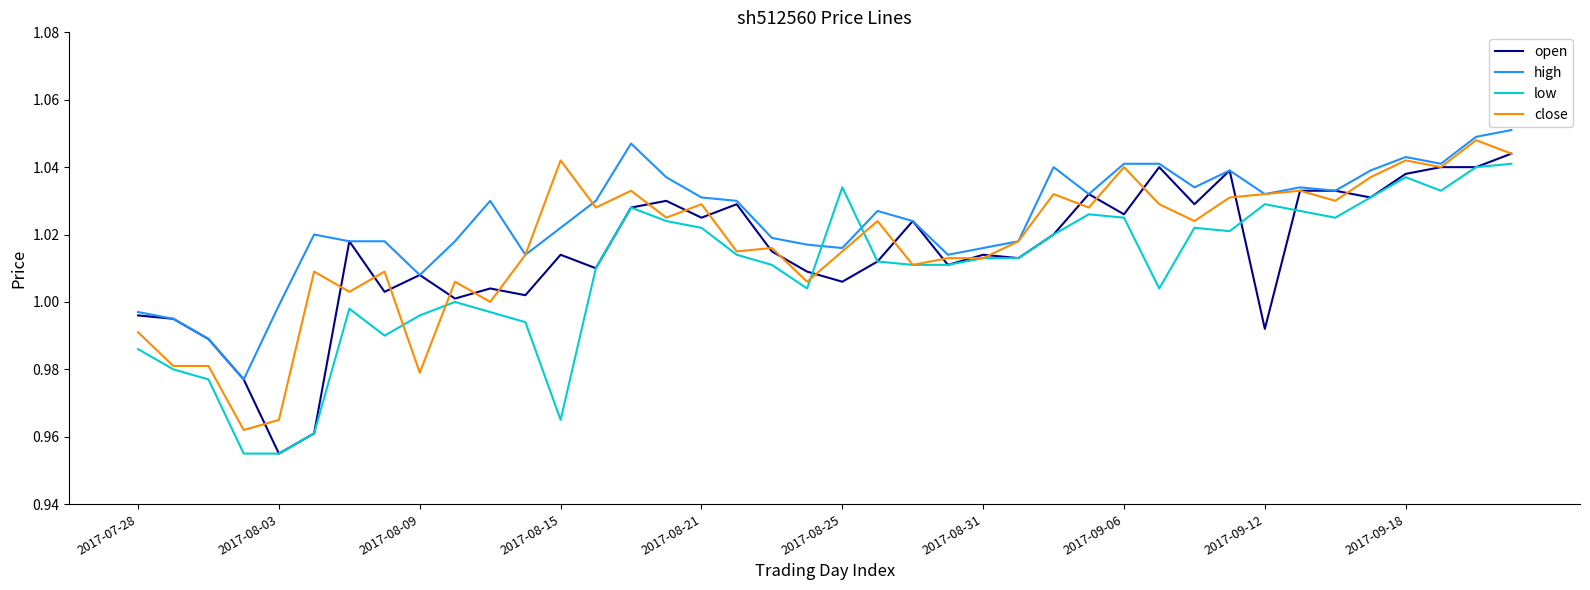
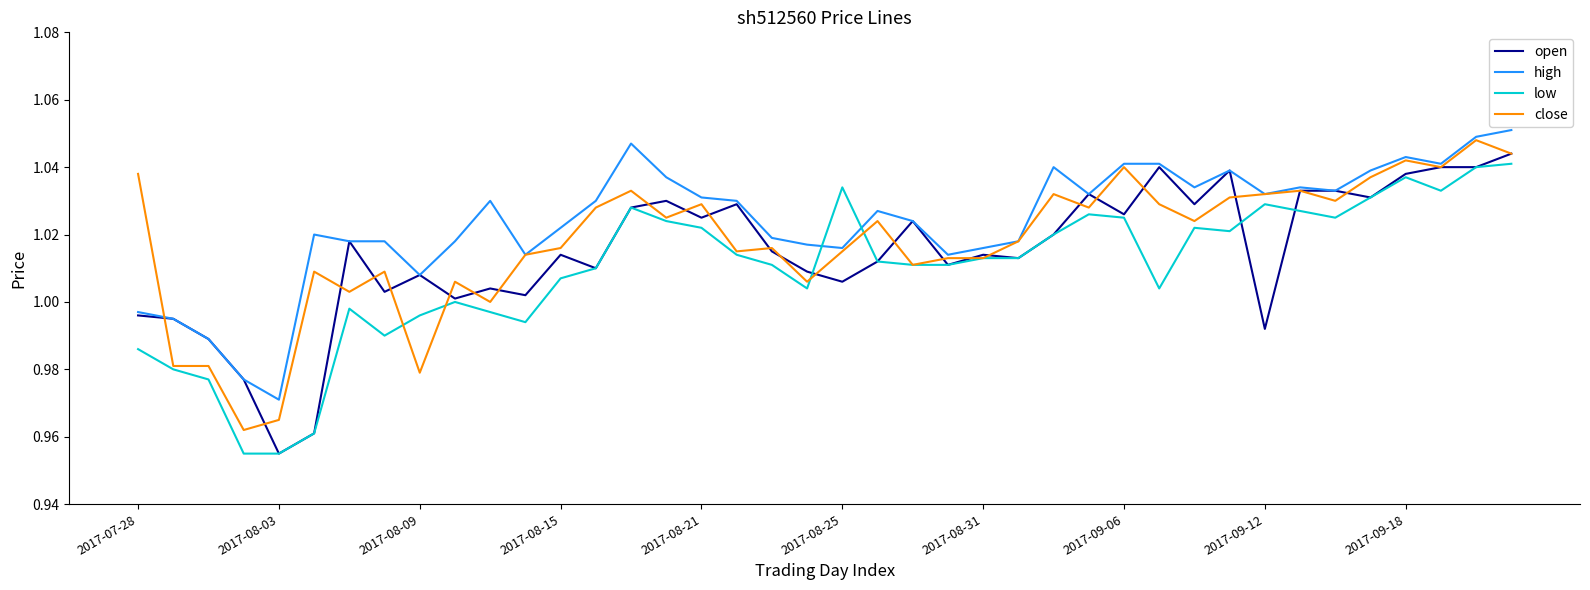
  {
    "open": {
      "2017-07-28": 0.996,
      "2017-08-15": 1.014,
      "2017-08-21": 1.025,
      "2017-08-25": 1.006,
      "2017-08-31": 1.014,
      "2017-09-06": 1.026,
      "2017-09-12": 0.992,
      "2017-09-18": 1.038
    },
    "high": {
      "2017-07-28": 0.997,
-     "2017-08-03": 0.999,
+     "2017-08-03": 0.971,
      "2017-08-15": 1.022,
      "2017-08-21": 1.031,
      "2017-08-25": 1.016,
      "2017-08-31": 1.016,
      "2017-09-06": 1.041,
      "2017-09-18": 1.043
    },
    "low": {
      "2017-07-28": 0.986,
      "2017-08-09": 0.996,
-     "2017-08-15": 0.965,
+     "2017-08-15": 1.007,
      "2017-08-21": 1.022,
      "2017-08-25": 1.034,
      "2017-09-06": 1.025,
      "2017-09-12": 1.029,
      "2017-09-18": 1.037
    },
    "close": {
-     "2017-07-28": 0.991,
+     "2017-07-28": 1.038,
      "2017-08-03": 0.965,
      "2017-08-09": 0.979,
-     "2017-08-15": 1.042,
+     "2017-08-15": 1.016,
      "2017-08-21": 1.029,
      "2017-08-25": 1.015,
      "2017-09-06": 1.040,
      "2017-09-18": 1.042
    }
  }
